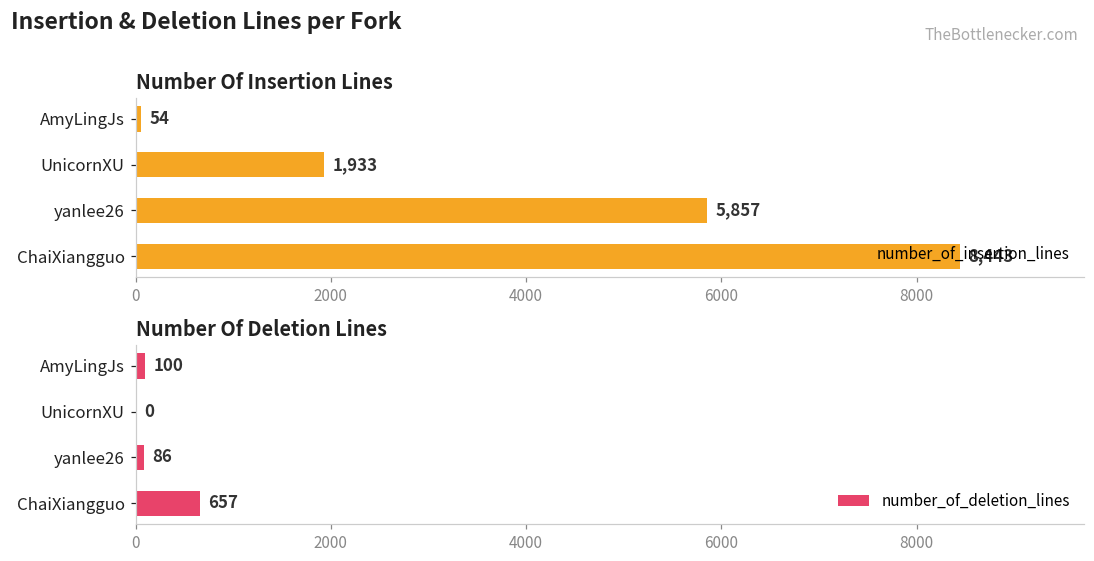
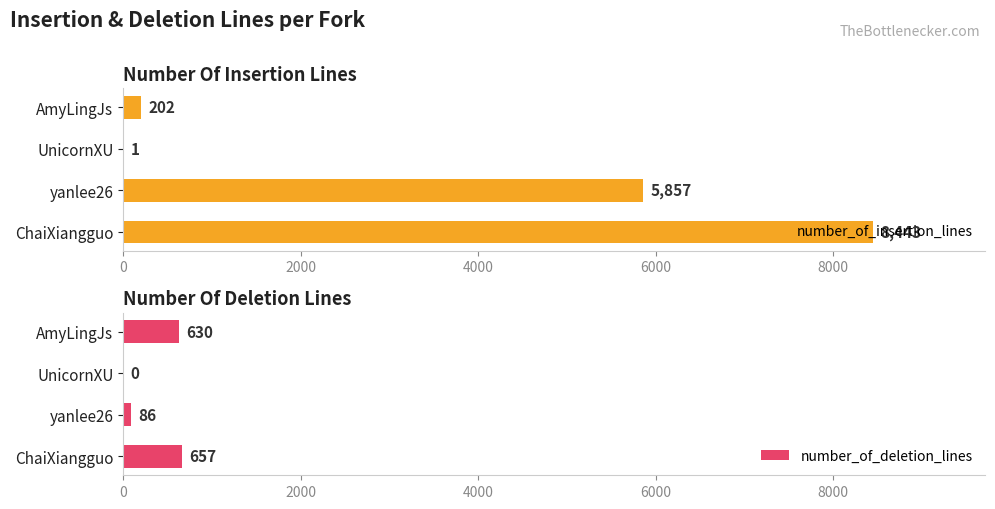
  {
    "Number Of Insertion Lines": {
-     "AmyLingJs": "54",
-     "UnicornXU": "1,933",
+     "AmyLingJs": "202",
+     "UnicornXU": "1",
      "yanlee26": "5,857",
      "ChaiXiangguo": "8,443"
    },
    "Number Of Deletion Lines": {
-     "AmyLingJs": "100",
+     "AmyLingJs": "630",
      "UnicornXU": "0",
      "yanlee26": "86",
      "ChaiXiangguo": "657"
    }
  }
